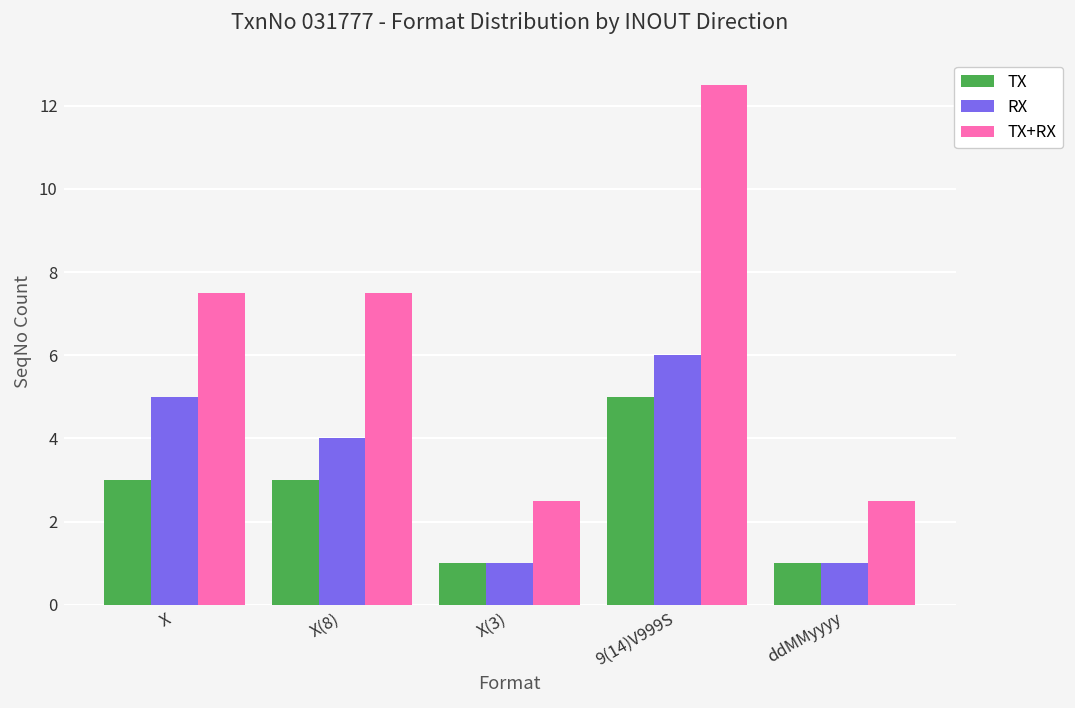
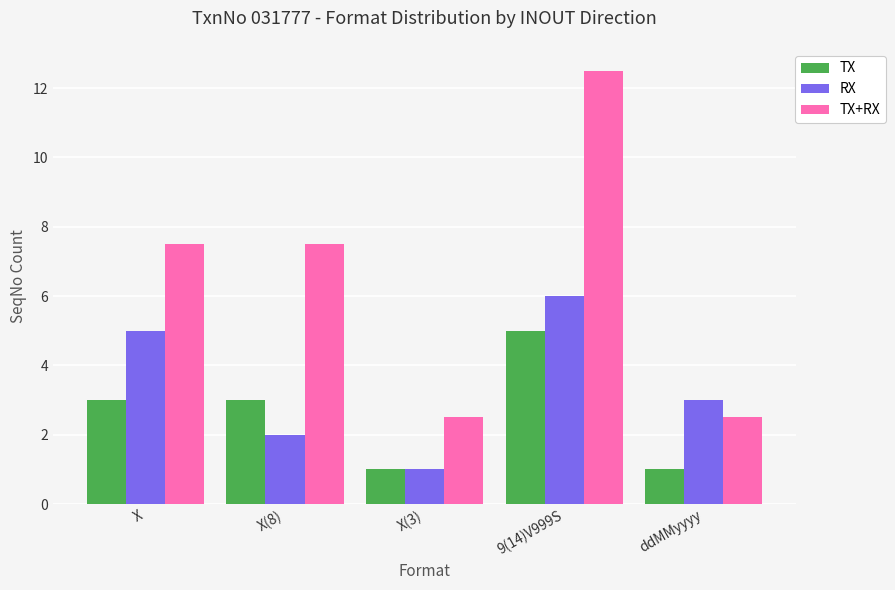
  {
    "TX": {
      "X": 3,
      "X(8)": 3,
      "X(3)": 1,
      "9(14)V999S": 5,
      "ddMMyyyy": 1
    },
    "RX": {
      "X": 5,
-     "X(8)": 4,
+     "X(8)": 2,
      "X(3)": 1,
      "9(14)V999S": 6,
-     "ddMMyyyy": 1
+     "ddMMyyyy": 3
    },
    "TX+RX": {
      "X": 7.5,
      "X(8)": 7.5,
      "X(3)": 2.5,
      "9(14)V999S": 12.5,
      "ddMMyyyy": 2.5
    }
  }
